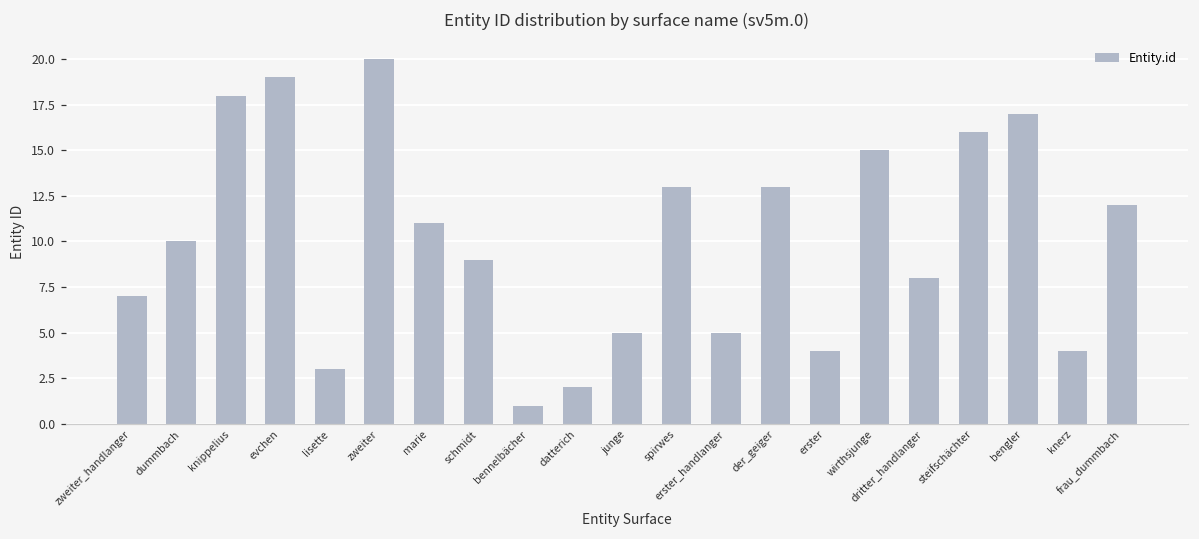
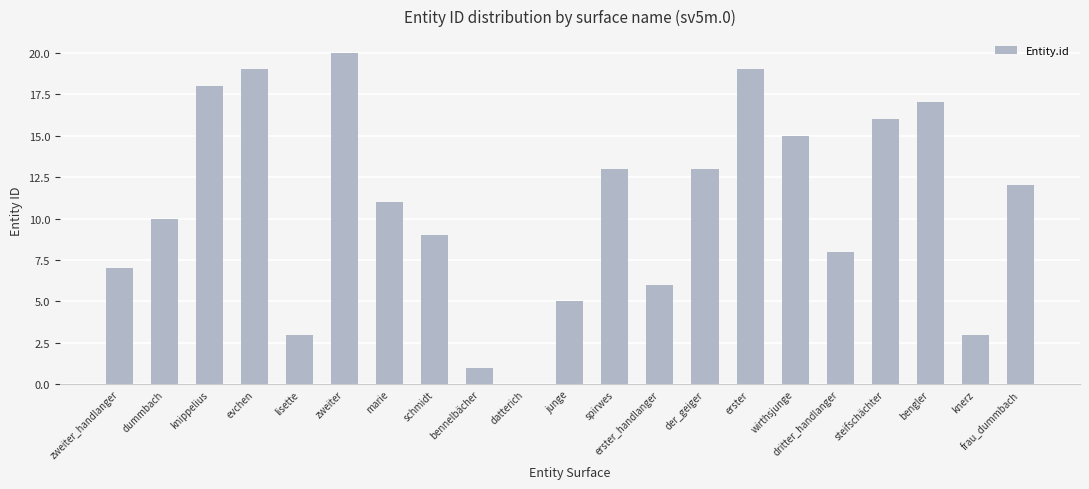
  {
    "zweiter_handlanger": 7,
    "dummbach": 10,
    "knippelius": 18,
    "evchen": 19,
    "lisette": 3,
    "zweiter": 20,
    "marie": 11,
    "schmidt": 9,
    "bennelbächer": 1,
-   "datterich": 2,
+   "datterich": 0,
    "junge": 5,
    "spirwes": 13,
-   "erster_handlanger": 5,
+   "erster_handlanger": 6,
    "der_geiger": 13,
-   "erster": 4,
+   "erster": 19,
    "wirthsjunge": 15,
    "dritter_handlanger": 8,
    "steifschächter": 16,
    "bengler": 17,
-   "knerz": 4,
+   "knerz": 3,
    "frau_dummbach": 12
  }
